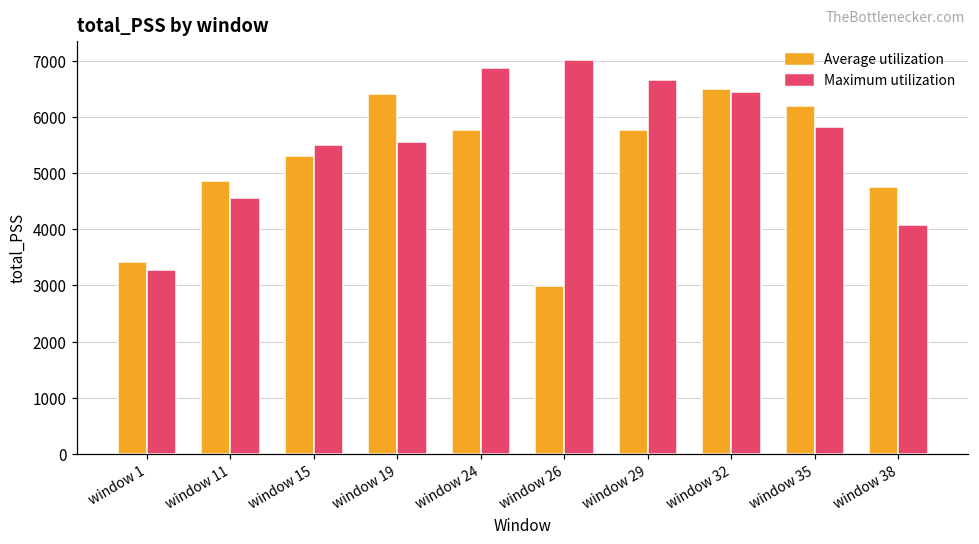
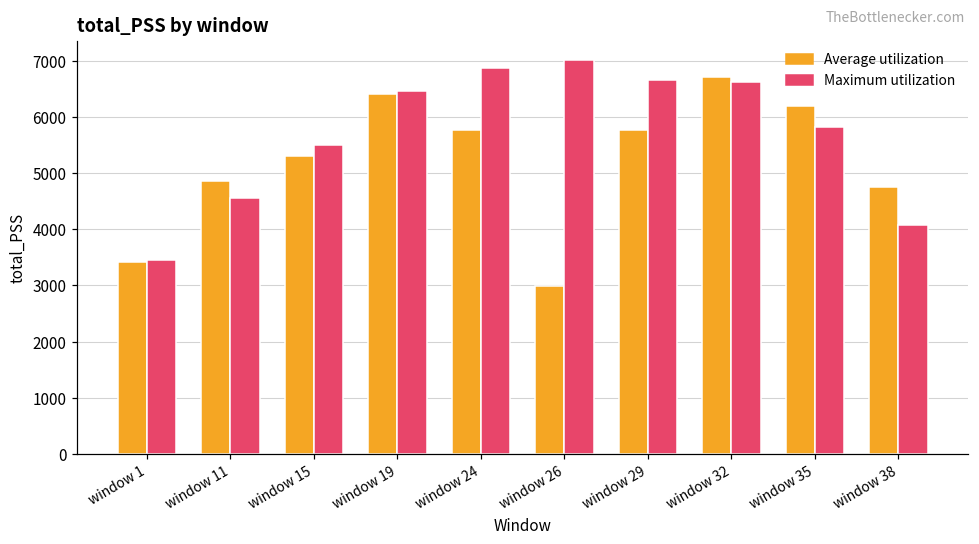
  {
    "Average utilization": {
      "window 1": 3400,
      "window 11": 4900,
      "window 15": 5300,
      "window 19": 6400,
      "window 24": 5800,
      "window 26": 3000,
      "window 29": 5800,
-     "window 32": 6500,
+     "window 32": 6700,
      "window 35": 6200,
      "window 38": 4800
    },
    "Maximum utilization": {
-     "window 1": 3300,
+     "window 1": 3500,
      "window 11": 4600,
      "window 15": 5500,
-     "window 19": 5600,
+     "window 19": 6500,
      "window 24": 6900,
      "window 26": 7000,
      "window 29": 6700,
-     "window 32": 6400,
+     "window 32": 6600,
      "window 35": 5800,
      "window 38": 4100
    }
  }
